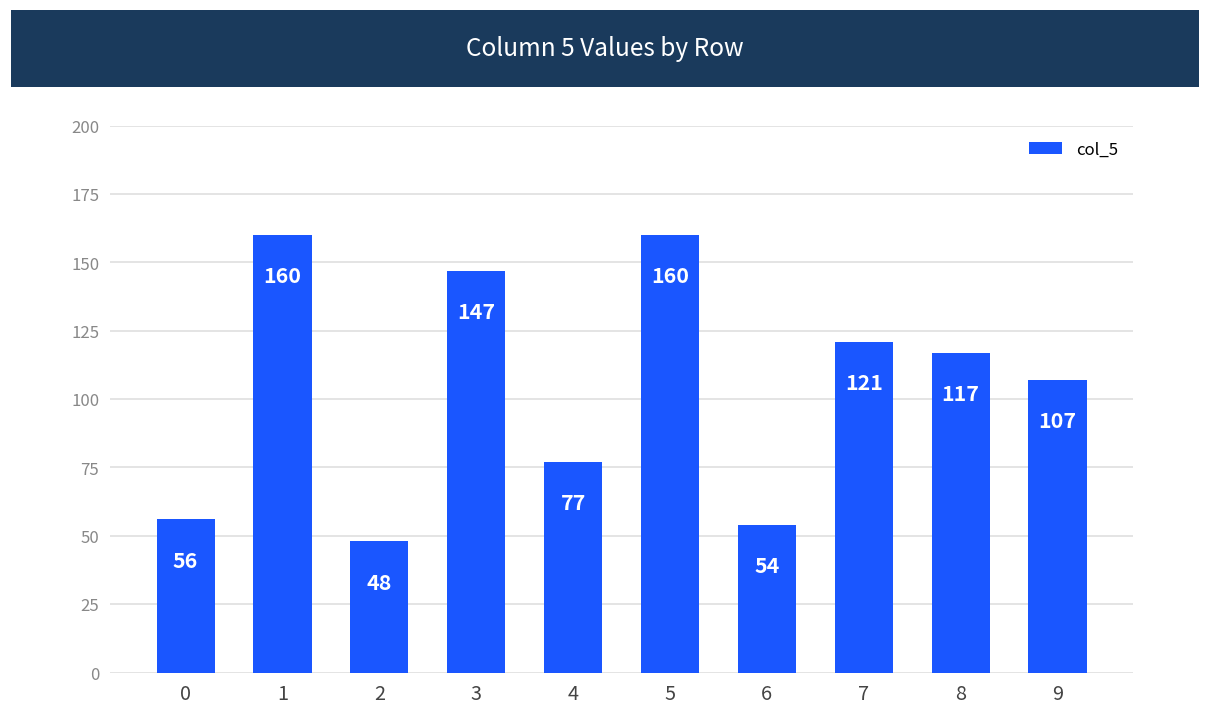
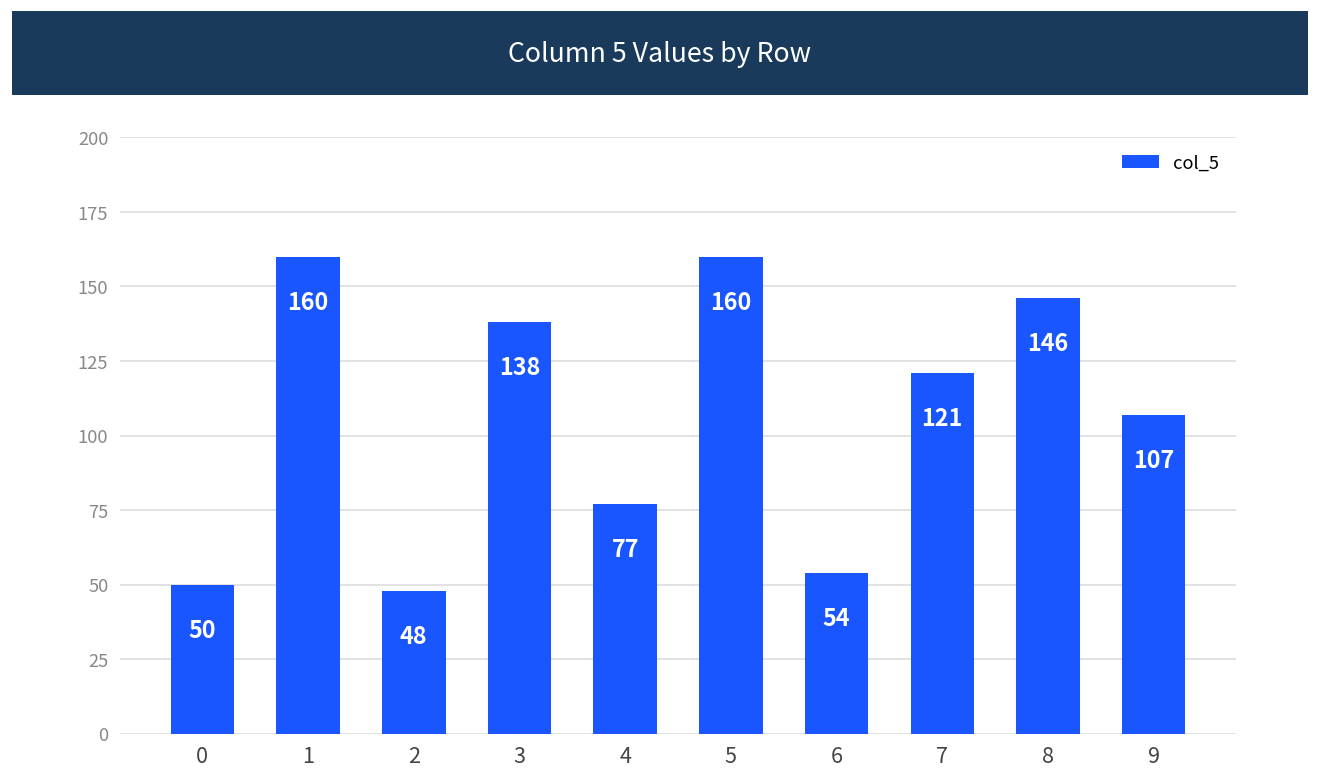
  {
-   "0": 56,
+   "0": 50,
    "1": 160,
    "2": 48,
-   "3": 147,
+   "3": 138,
    "4": 77,
    "5": 160,
    "6": 54,
    "7": 121,
-   "8": 117,
+   "8": 146,
    "9": 107
  }
